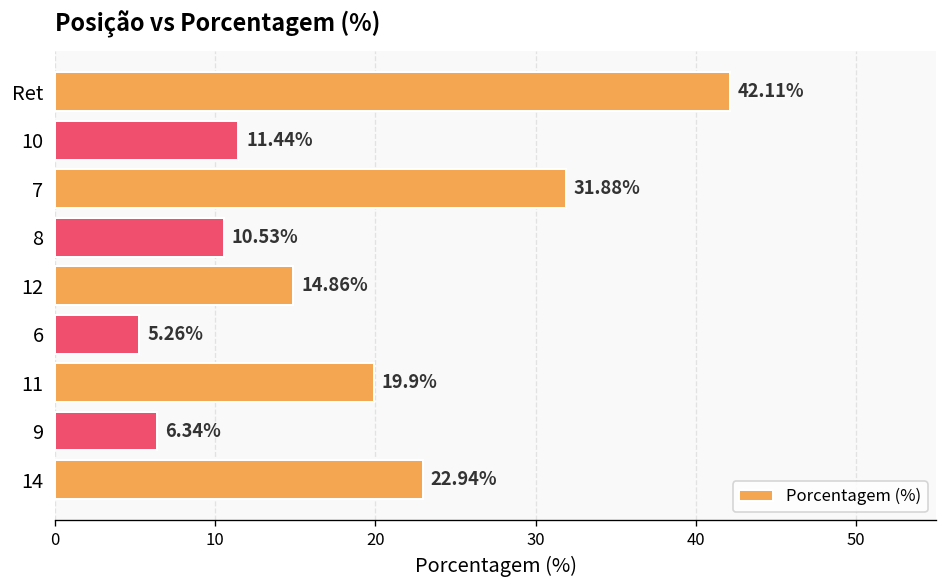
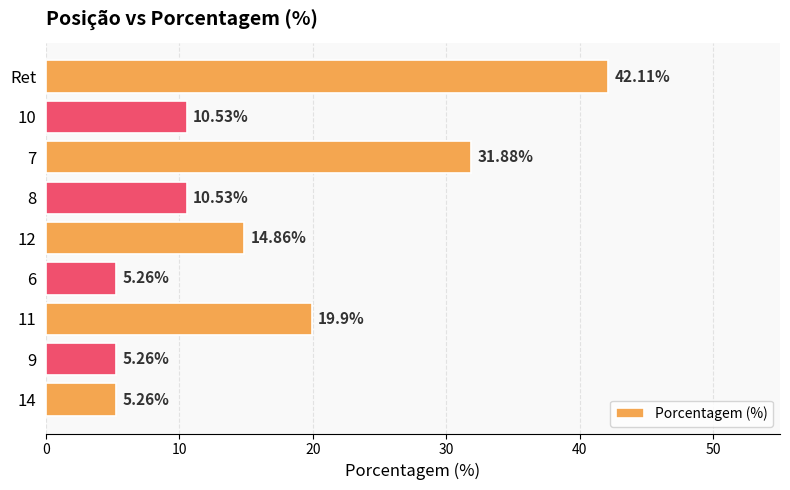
  {
    "Ret": "42.11%",
-   "10": "11.44%",
+   "10": "10.53%",
    "7": "31.88%",
    "8": "10.53%",
    "12": "14.86%",
    "6": "5.26%",
    "11": "19.9%",
-   "9": "6.34%",
-   "14": "22.94%"
+   "9": "5.26%",
+   "14": "5.26%"
  }
